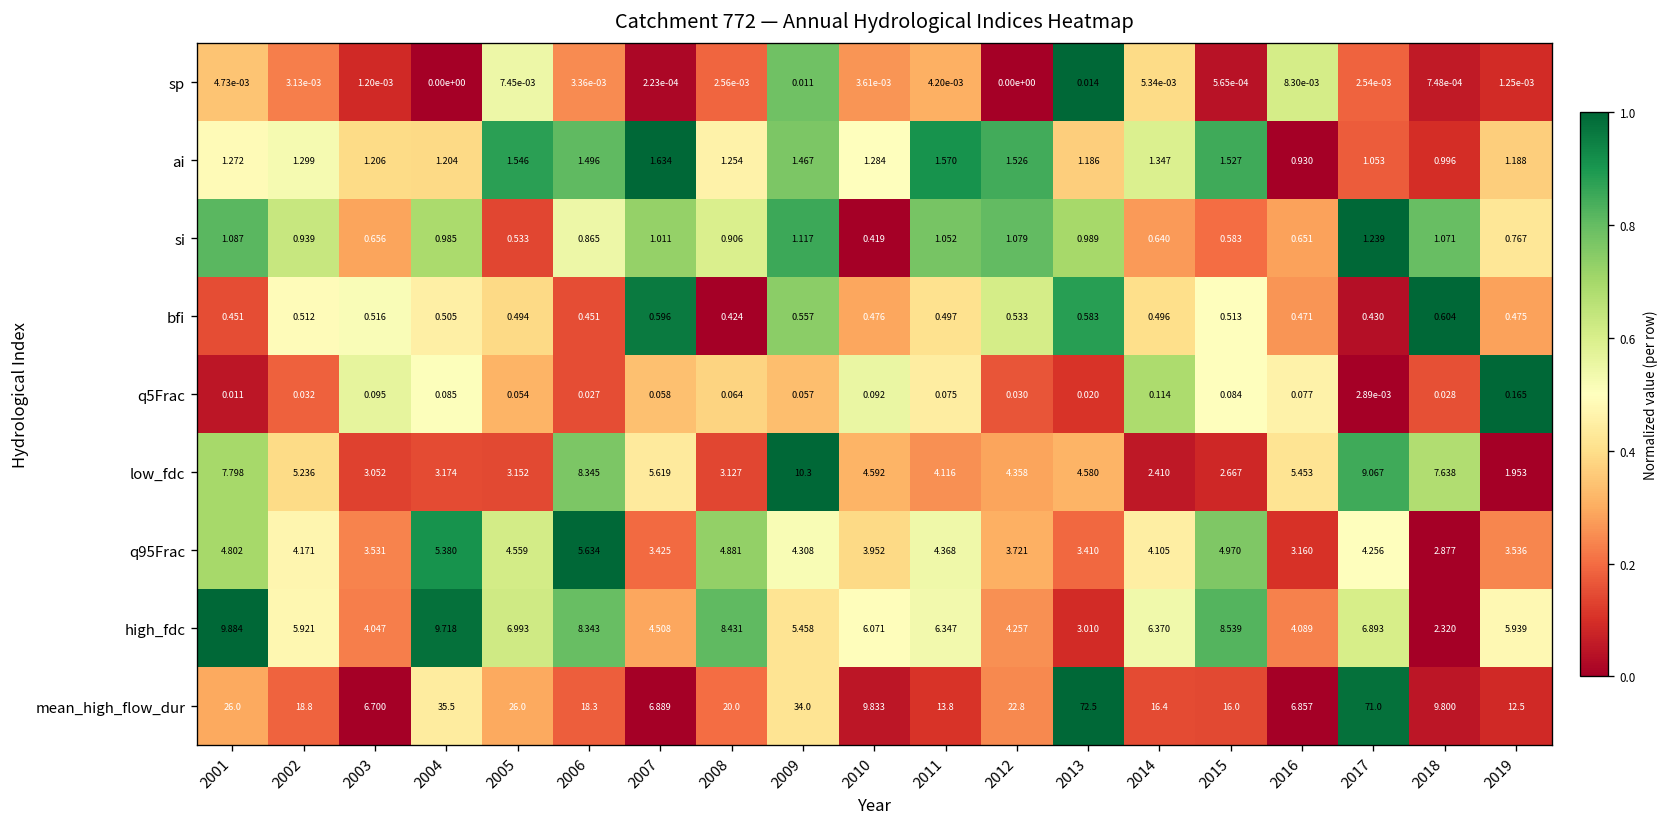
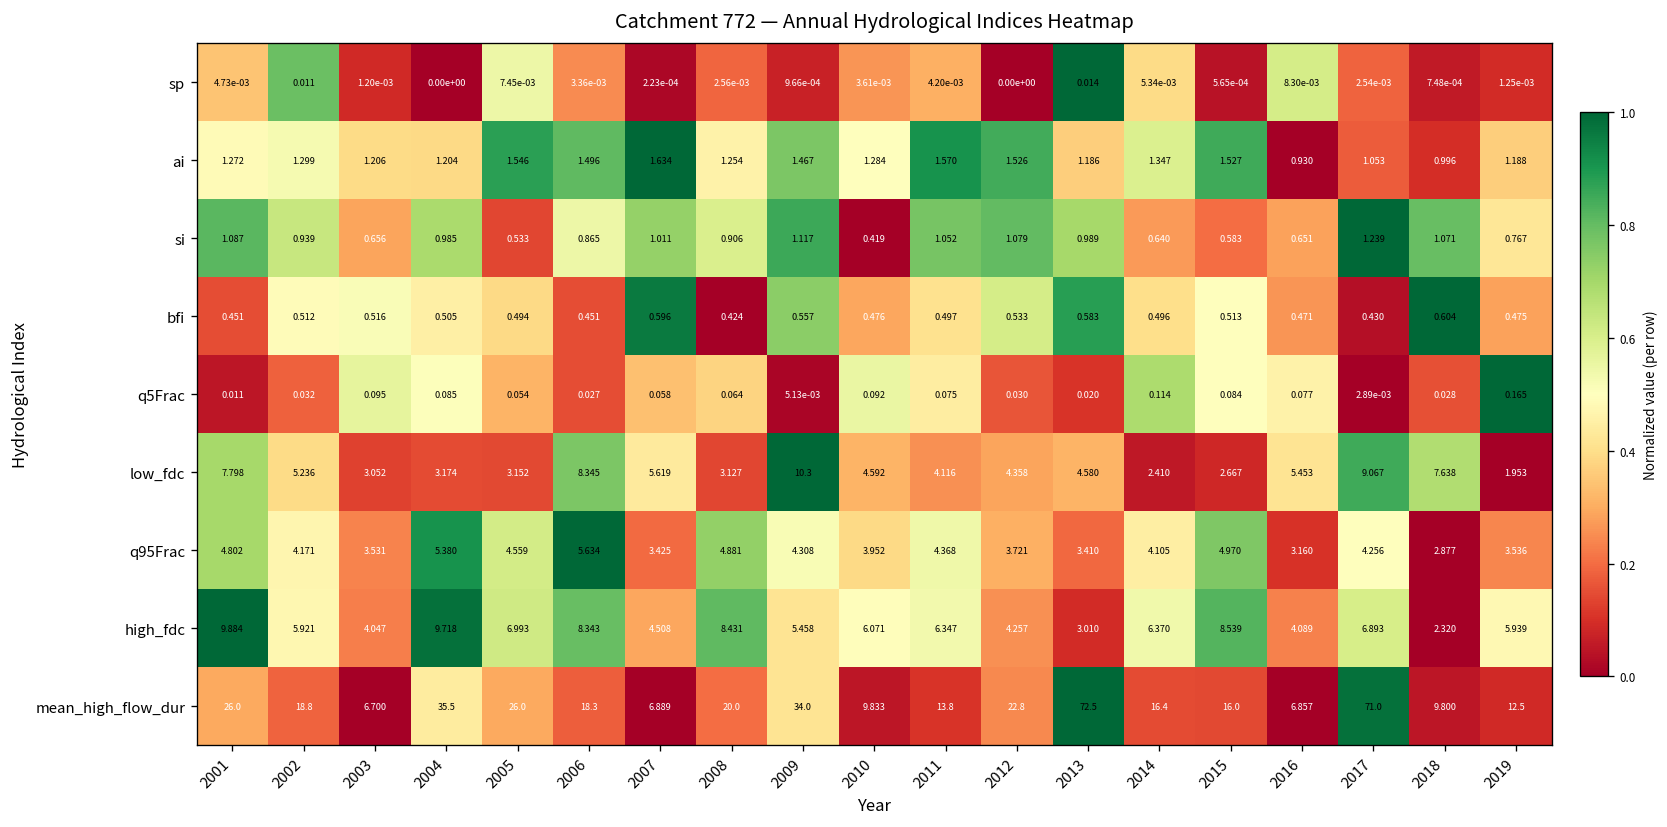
  {
    "sp": {
      "2001": "4.73e-03",
-     "2002": "3.13e-03",
+     "2002": "0.011",
      "2003": "1.20e-03",
      "2004": "0.00e+00",
      "2005": "7.45e-03",
      "2006": "3.36e-03",
      "2007": "2.23e-04",
      "2008": "2.56e-03",
-     "2009": "0.011",
+     "2009": "9.66e-04",
      "2010": "3.61e-03",
      "2011": "4.20e-03",
      "2012": "0.00e+00",
      "2013": "0.014",
      "2014": "5.34e-03",
      "2015": "5.65e-04",
      "2016": "8.30e-03",
      "2017": "2.54e-03",
      "2018": "7.48e-04",
      "2019": "1.25e-03"
    },
    "ai": {
      "2001": "1.272",
      "2002": "1.299",
      "2003": "1.206",
      "2004": "1.204",
      "2005": "1.546",
      "2006": "1.496",
      "2007": "1.634",
      "2008": "1.254",
      "2009": "1.467",
      "2010": "1.284",
      "2011": "1.570",
      "2012": "1.526",
      "2013": "1.186",
      "2014": "1.347",
      "2015": "1.527",
      "2016": "0.930",
      "2017": "1.053",
      "2018": "0.996",
      "2019": "1.188"
    },
    "si": {
      "2001": "1.087",
      "2002": "0.939",
      "2003": "0.656",
      "2004": "0.985",
      "2005": "0.533",
      "2006": "0.865",
      "2007": "1.011",
      "2008": "0.906",
      "2009": "1.117",
      "2010": "0.419",
      "2011": "1.052",
      "2012": "1.079",
      "2013": "0.989",
      "2014": "0.640",
      "2015": "0.583",
      "2016": "0.651",
      "2017": "1.239",
      "2018": "1.071",
      "2019": "0.767"
    },
    "bfi": {
      "2001": "0.451",
      "2002": "0.512",
      "2003": "0.516",
      "2004": "0.505",
      "2005": "0.494",
      "2006": "0.451",
      "2007": "0.596",
      "2008": "0.424",
      "2009": "0.557",
      "2010": "0.476",
      "2011": "0.497",
      "2012": "0.533",
      "2013": "0.583",
      "2014": "0.496",
      "2015": "0.513",
      "2016": "0.471",
      "2017": "0.430",
      "2018": "0.604",
      "2019": "0.475"
    },
    "q5Frac": {
      "2001": "0.011",
      "2002": "0.032",
      "2003": "0.095",
      "2004": "0.085",
      "2005": "0.054",
      "2006": "0.027",
      "2007": "0.058",
      "2008": "0.064",
-     "2009": "0.057",
+     "2009": "5.13e-03",
      "2010": "0.092",
      "2011": "0.075",
      "2012": "0.030",
      "2013": "0.020",
      "2014": "0.114",
      "2015": "0.084",
      "2016": "0.077",
      "2017": "2.89e-03",
      "2018": "0.028",
      "2019": "0.165"
    },
    "low_fdc": {
      "2001": "7.798",
      "2002": "5.236",
      "2003": "3.052",
      "2004": "3.174",
      "2005": "3.152",
      "2006": "8.345",
      "2007": "5.619",
      "2008": "3.127",
      "2009": "10.3",
      "2010": "4.592",
      "2011": "4.116",
      "2012": "4.358",
      "2013": "4.580",
      "2014": "2.410",
      "2015": "2.667",
      "2016": "5.453",
      "2017": "9.067",
      "2018": "7.638",
      "2019": "1.953"
    },
    "q95Frac": {
      "2001": "4.802",
      "2002": "4.171",
      "2003": "3.531",
      "2004": "5.380",
      "2005": "4.559",
      "2006": "5.634",
      "2007": "3.425",
      "2008": "4.881",
      "2009": "4.308",
      "2010": "3.952",
      "2011": "4.368",
      "2012": "3.721",
      "2013": "3.410",
      "2014": "4.105",
      "2015": "4.970",
      "2016": "3.160",
      "2017": "4.256",
      "2018": "2.877",
      "2019": "3.536"
    },
    "high_fdc": {
      "2001": "9.884",
      "2002": "5.921",
      "2003": "4.047",
      "2004": "9.718",
      "2005": "6.993",
      "2006": "8.343",
      "2007": "4.508",
      "2008": "8.431",
      "2009": "5.458",
      "2010": "6.071",
      "2011": "6.347",
      "2012": "4.257",
      "2013": "3.010",
      "2014": "6.370",
      "2015": "8.539",
      "2016": "4.089",
      "2017": "6.893",
      "2018": "2.320",
      "2019": "5.939"
    },
    "mean_high_flow_dur": {
      "2001": "26.0",
      "2002": "18.8",
      "2003": "6.700",
      "2004": "35.5",
      "2005": "26.0",
      "2006": "18.3",
      "2007": "6.889",
      "2008": "20.0",
      "2009": "34.0",
      "2010": "9.833",
      "2011": "13.8",
      "2012": "22.8",
      "2013": "72.5",
      "2014": "16.4",
      "2015": "16.0",
      "2016": "6.857",
      "2017": "71.0",
      "2018": "9.800",
      "2019": "12.5"
    }
  }
